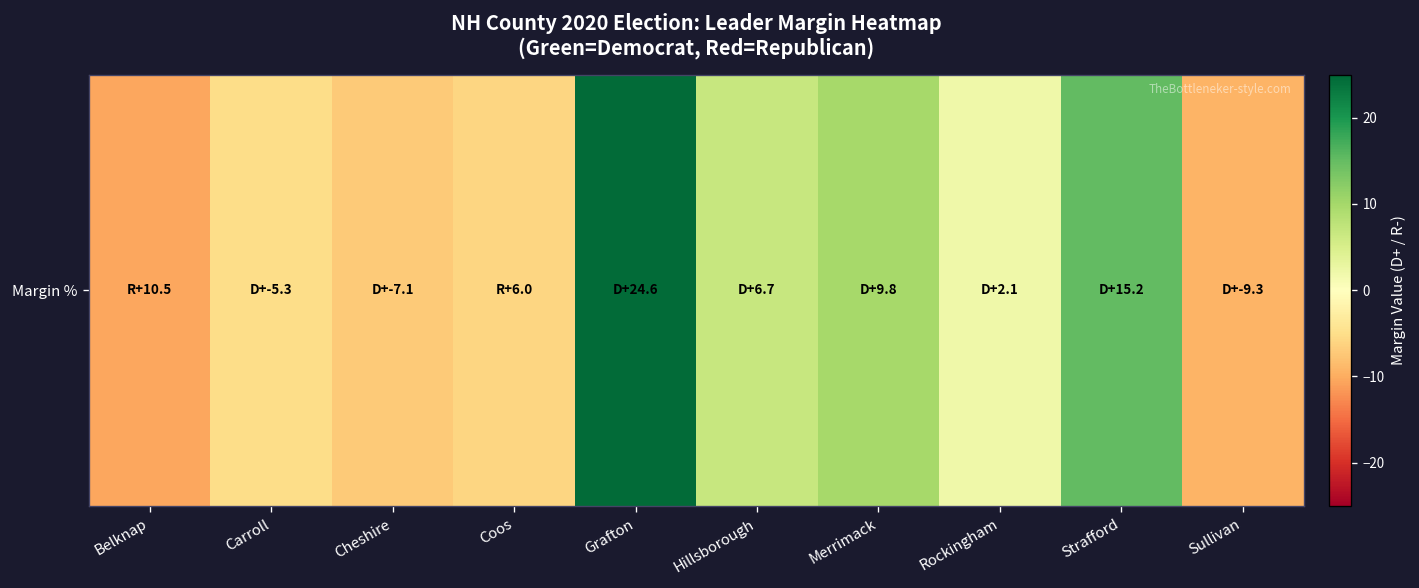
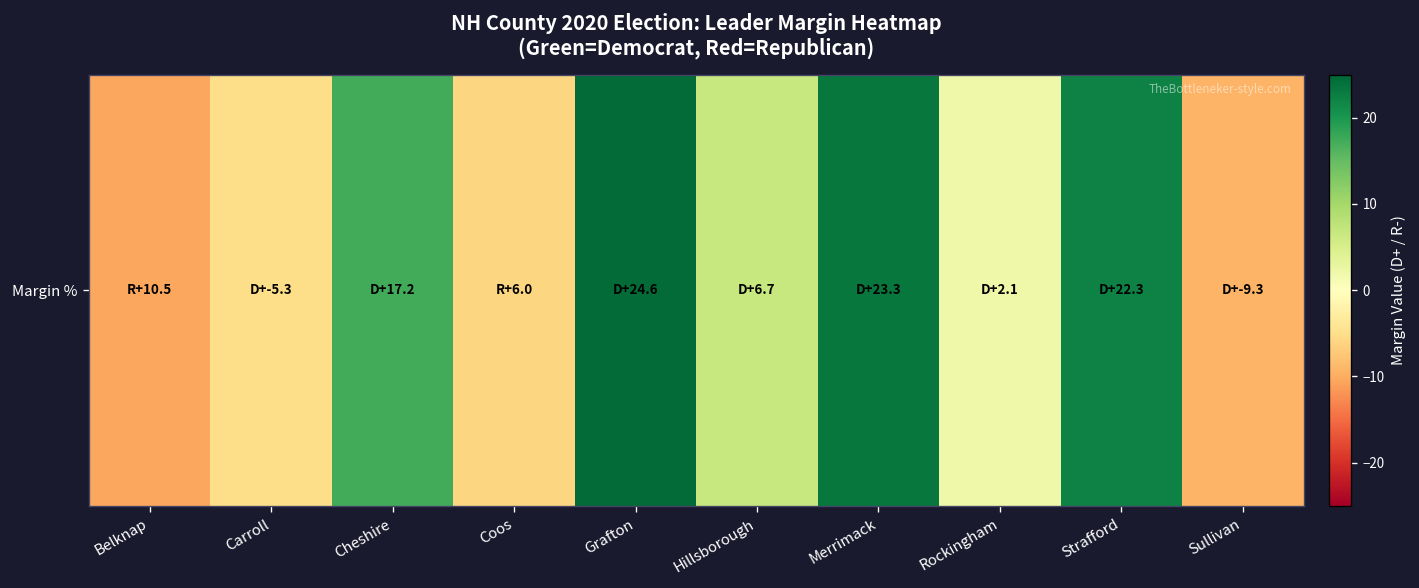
  {
    "Margin %": {
      "Belknap": "+10.5",
      "Carroll": "+-5.3",
-     "Cheshire": "+-7.1",
+     "Cheshire": "+17.2",
      "Coos": "+6.0",
      "Grafton": "+24.6",
      "Hillsborough": "+6.7",
-     "Merrimack": "+9.8",
+     "Merrimack": "+23.3",
      "Rockingham": "+2.1",
-     "Strafford": "+15.2"
+     "Strafford": "+22.3"
    }
  }
